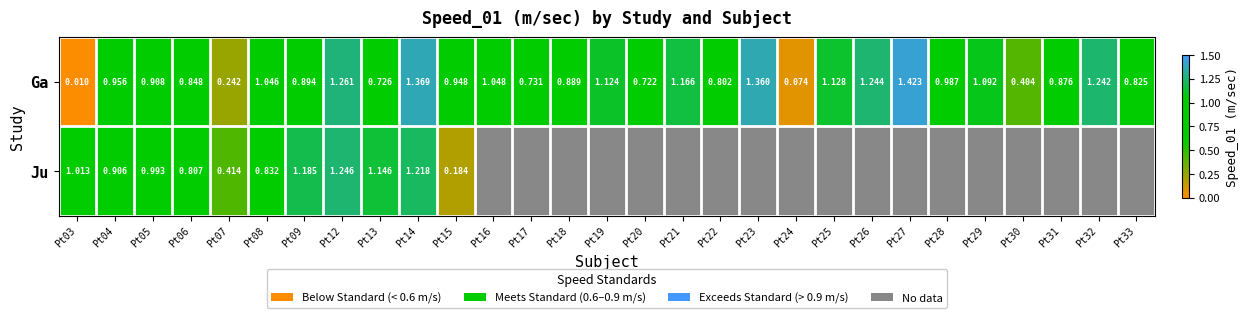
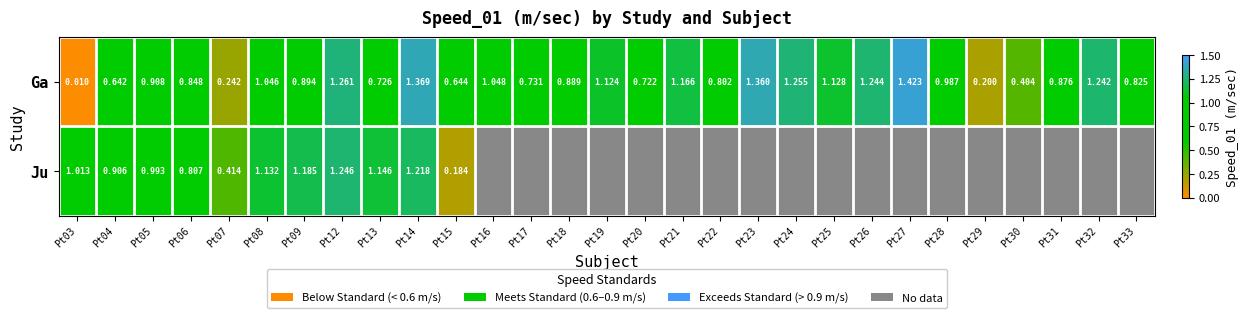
  {
    "Ga": {
      "Pt03": 0.010,
-     "Pt04": 0.956,
+     "Pt04": 0.642,
      "Pt05": 0.908,
      "Pt06": 0.848,
      "Pt07": 0.242,
      "Pt08": 1.046,
      "Pt09": 0.894,
      "Pt12": 1.261,
      "Pt13": 0.726,
      "Pt14": 1.369,
-     "Pt15": 0.948,
+     "Pt15": 0.644,
      "Pt16": 1.048,
      "Pt17": 0.731,
      "Pt18": 0.889,
      "Pt19": 1.124,
      "Pt20": 0.722,
      "Pt21": 1.166,
      "Pt22": 0.802,
      "Pt23": 1.360,
-     "Pt24": 0.074,
+     "Pt24": 1.255,
      "Pt25": 1.128,
      "Pt26": 1.244,
      "Pt27": 1.423,
      "Pt28": 0.987,
-     "Pt29": 1.092,
+     "Pt29": 0.200,
      "Pt30": 0.404,
      "Pt31": 0.876,
      "Pt32": 1.242,
      "Pt33": 0.825
    },
    "Ju": {
      "Pt03": 1.013,
      "Pt04": 0.906,
      "Pt05": 0.993,
      "Pt06": 0.807,
      "Pt07": 0.414,
-     "Pt08": 0.832,
+     "Pt08": 1.132,
      "Pt09": 1.185,
      "Pt12": 1.246,
      "Pt13": 1.146,
      "Pt14": 1.218,
      "Pt15": 0.184
    }
  }
